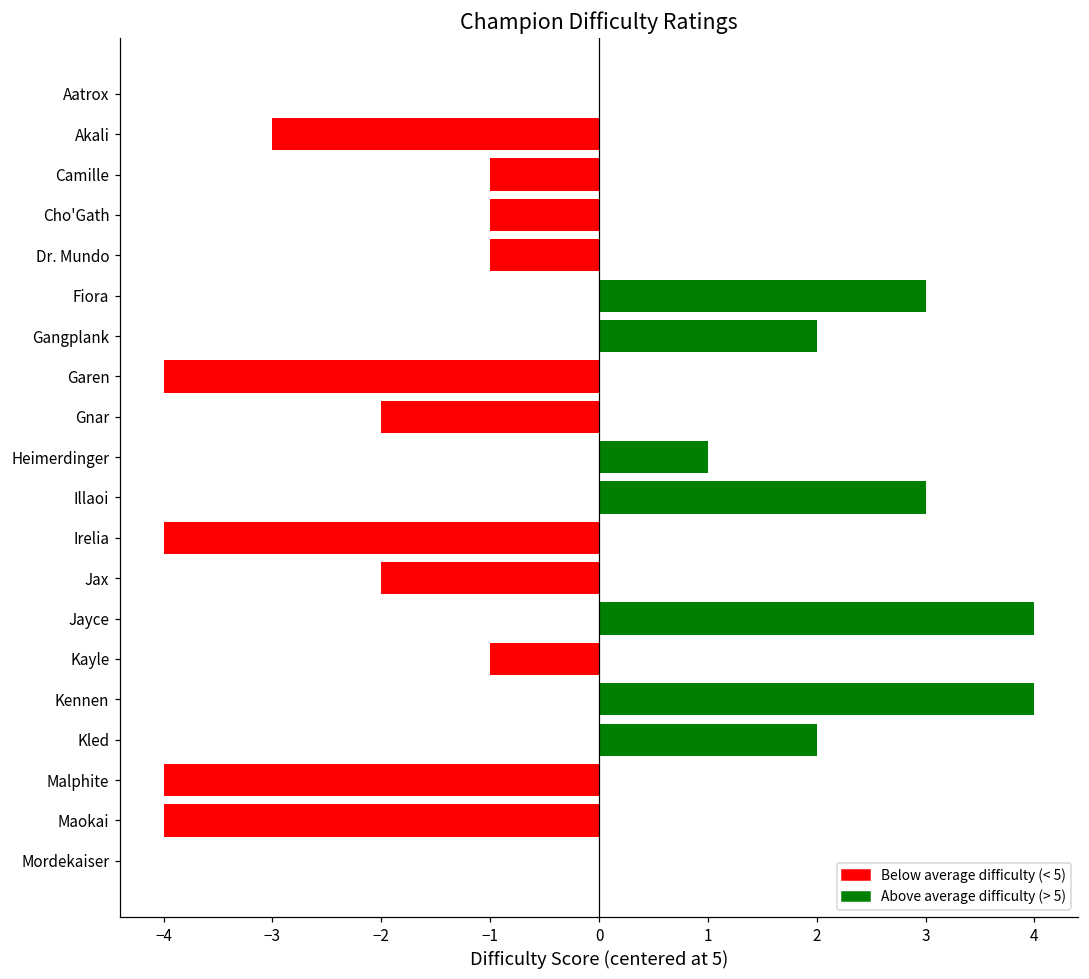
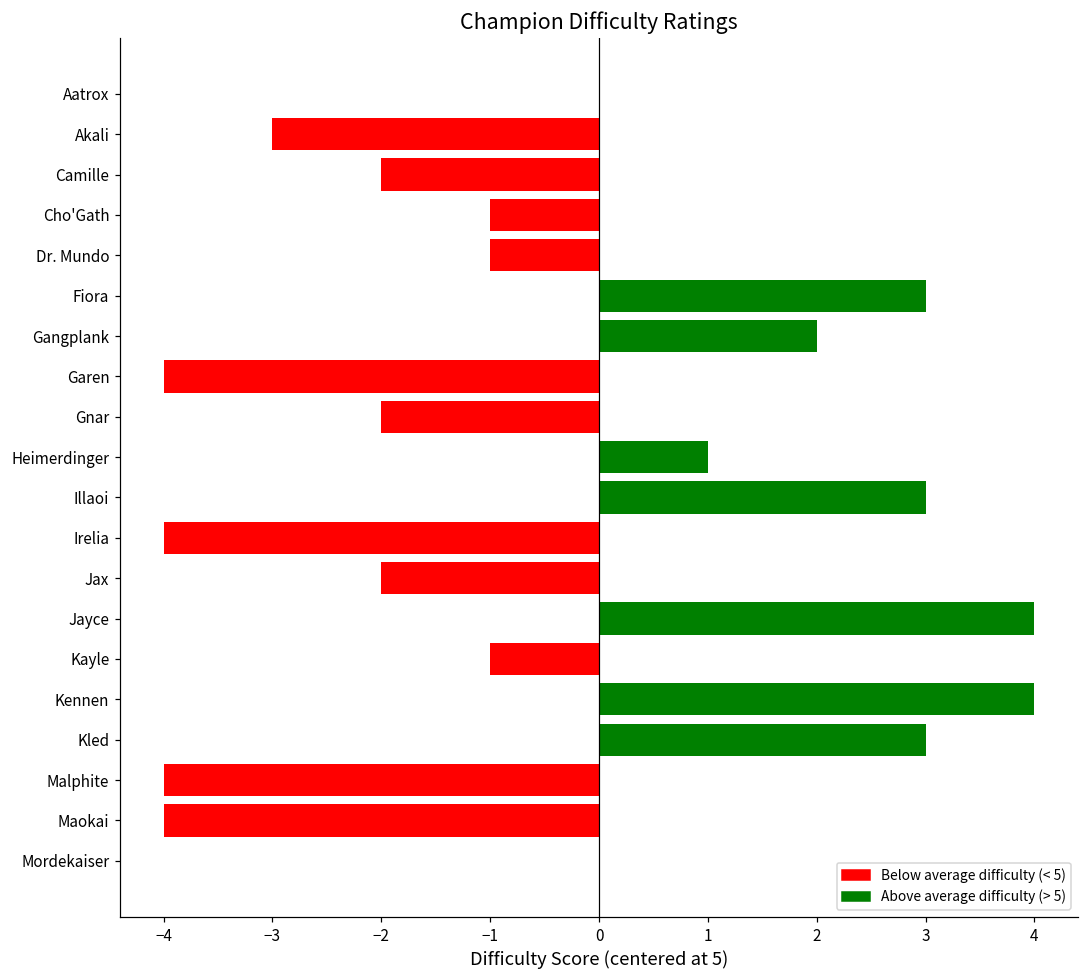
  {
    "Aatrox": 0.0,
    "Akali": -3.0,
-   "Camille": -1.0,
+   "Camille": -2.0,
    "Cho'Gath": -1.0,
    "Dr. Mundo": -1.0,
    "Fiora": 3.0,
    "Gangplank": 2.0,
    "Garen": -4.0,
    "Gnar": -2.0,
    "Heimerdinger": 1.0,
    "Illaoi": 3.0,
    "Irelia": -4.0,
    "Jax": -2.0,
    "Jayce": 4.0,
    "Kayle": -1.0,
    "Kennen": 4.0,
-   "Kled": 2.0,
+   "Kled": 3.0,
    "Malphite": -4.0,
    "Maokai": -4.0,
    "Mordekaiser": 0.0
  }
